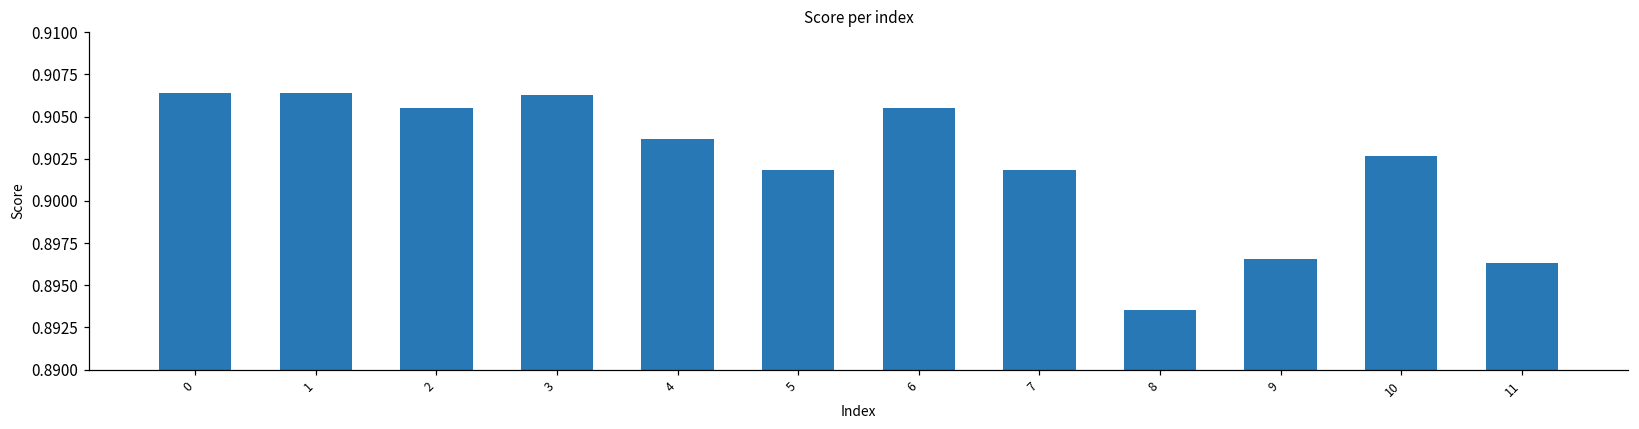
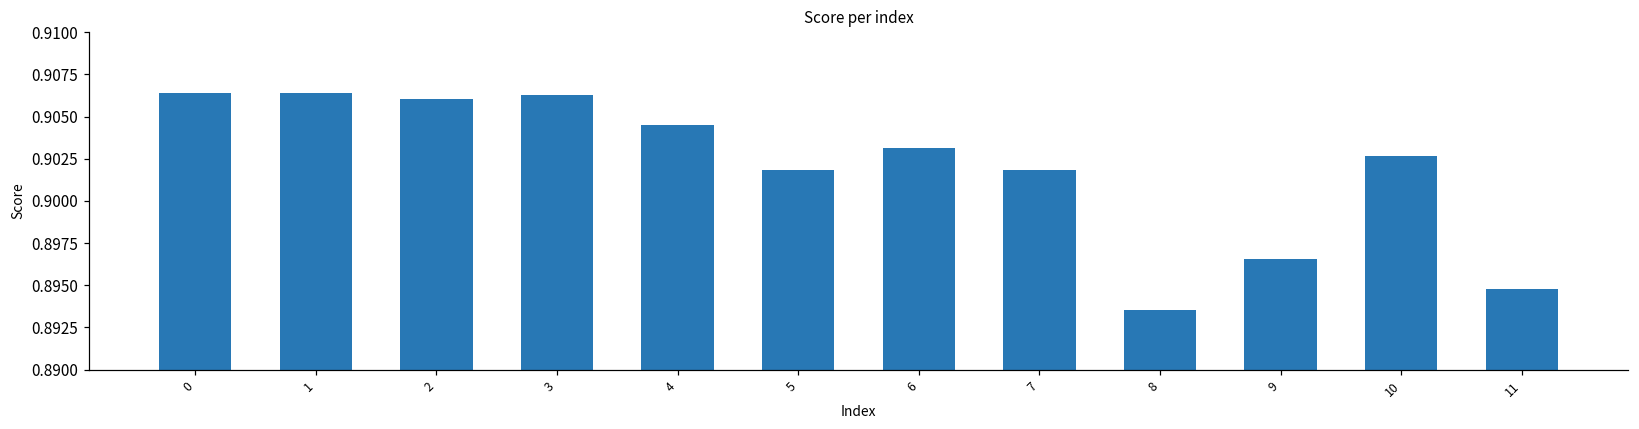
  {
    "0": 0.9064,
    "1": 0.9064,
-   "2": 0.9055,
+   "2": 0.9061,
    "3": 0.9063,
-   "4": 0.9037,
+   "4": 0.9045,
    "5": 0.9018,
-   "6": 0.9055,
+   "6": 0.9032,
    "7": 0.9018,
    "8": 0.8935,
    "9": 0.8966,
    "10": 0.9027,
-   "11": 0.8963
+   "11": 0.8948
  }
